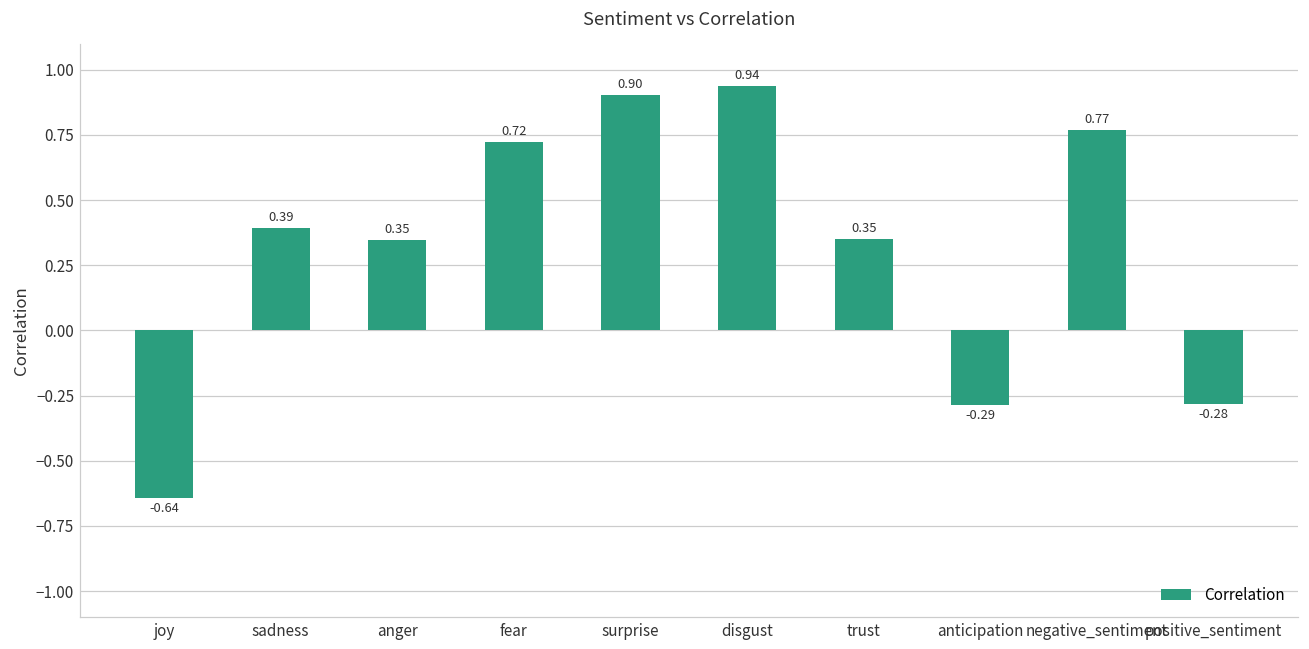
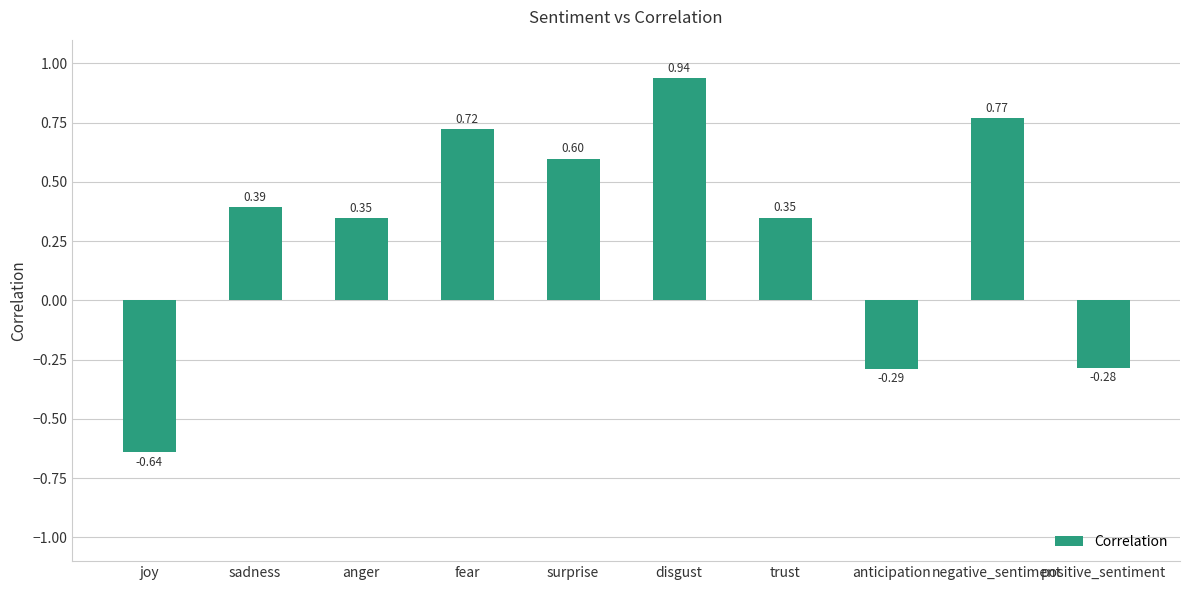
  {
    "joy": -0.64,
    "sadness": 0.39,
    "anger": 0.35,
    "fear": 0.72,
-   "surprise": 0.90,
+   "surprise": 0.60,
    "disgust": 0.94,
    "trust": 0.35,
    "anticipation": -0.29
  }
